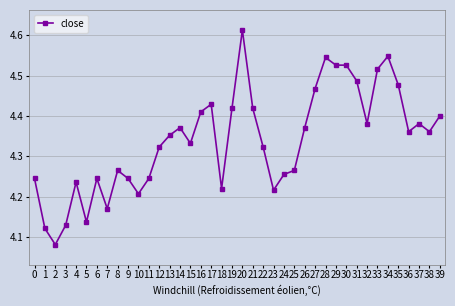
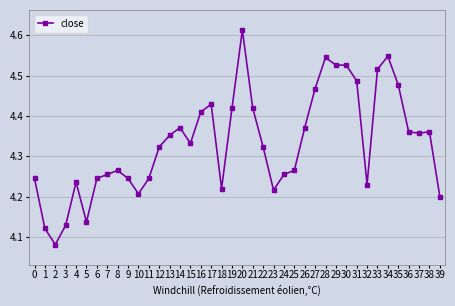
  {
    "0": 4.25,
    "1": 4.12,
    "2": 4.08,
    "3": 4.13,
    "4": 4.24,
    "5": 4.14,
    "6": 4.25,
-   "7": 4.17,
+   "7": 4.26,
    "8": 4.27,
    "9": 4.25,
    "10": 4.21,
    "11": 4.25,
    "12": 4.32,
    "13": 4.35,
    "14": 4.37,
    "15": 4.33,
    "16": 4.41,
    "17": 4.43,
    "18": 4.22,
    "19": 4.42,
    "20": 4.61,
    "21": 4.42,
    "22": 4.32,
    "23": 4.22,
    "24": 4.26,
    "25": 4.27,
    "26": 4.37,
    "27": 4.47,
    "28": 4.55,
    "29": 4.53,
    "30": 4.53,
    "31": 4.49,
-   "32": 4.38,
+   "32": 4.23,
    "33": 4.52,
    "34": 4.55,
    "35": 4.48,
    "36": 4.36,
-   "37": 4.38,
+   "37": 4.36,
    "38": 4.36,
-   "39": 4.4
+   "39": 4.2
  }
